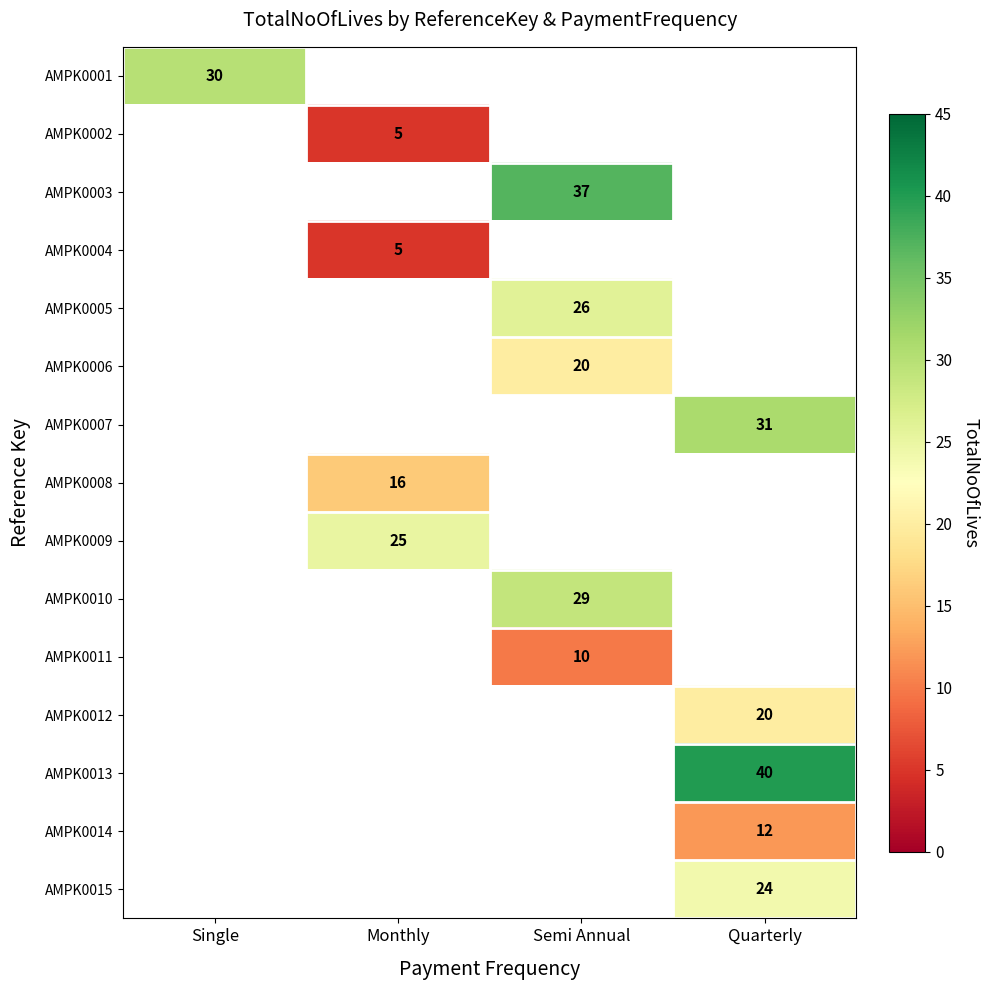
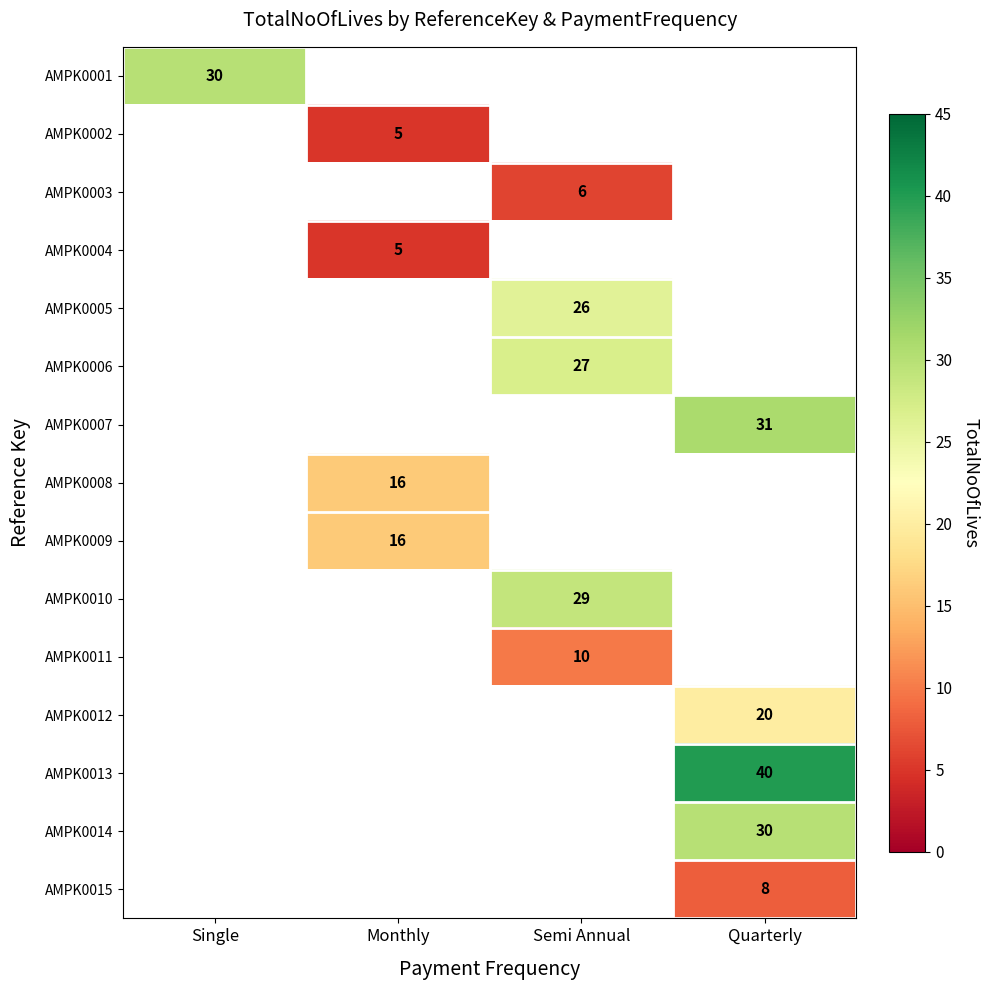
  {
    "AMPK0001": {
      "Single": 30
    },
    "AMPK0002": {
      "Monthly": 5
    },
    "AMPK0003": {
-     "Semi Annual": 37
+     "Semi Annual": 6
    },
    "AMPK0004": {
      "Monthly": 5
    },
    "AMPK0005": {
      "Semi Annual": 26
    },
    "AMPK0006": {
-     "Semi Annual": 20
+     "Semi Annual": 27
    },
    "AMPK0007": {
      "Quarterly": 31
    },
    "AMPK0008": {
      "Monthly": 16
    },
    "AMPK0009": {
-     "Monthly": 25
+     "Monthly": 16
    },
    "AMPK0010": {
      "Semi Annual": 29
    },
    "AMPK0011": {
      "Semi Annual": 10
    },
    "AMPK0012": {
      "Quarterly": 20
    },
    "AMPK0013": {
      "Quarterly": 40
    },
    "AMPK0014": {
-     "Quarterly": 12
+     "Quarterly": 30
    },
    "AMPK0015": {
-     "Quarterly": 24
+     "Quarterly": 8
    }
  }
